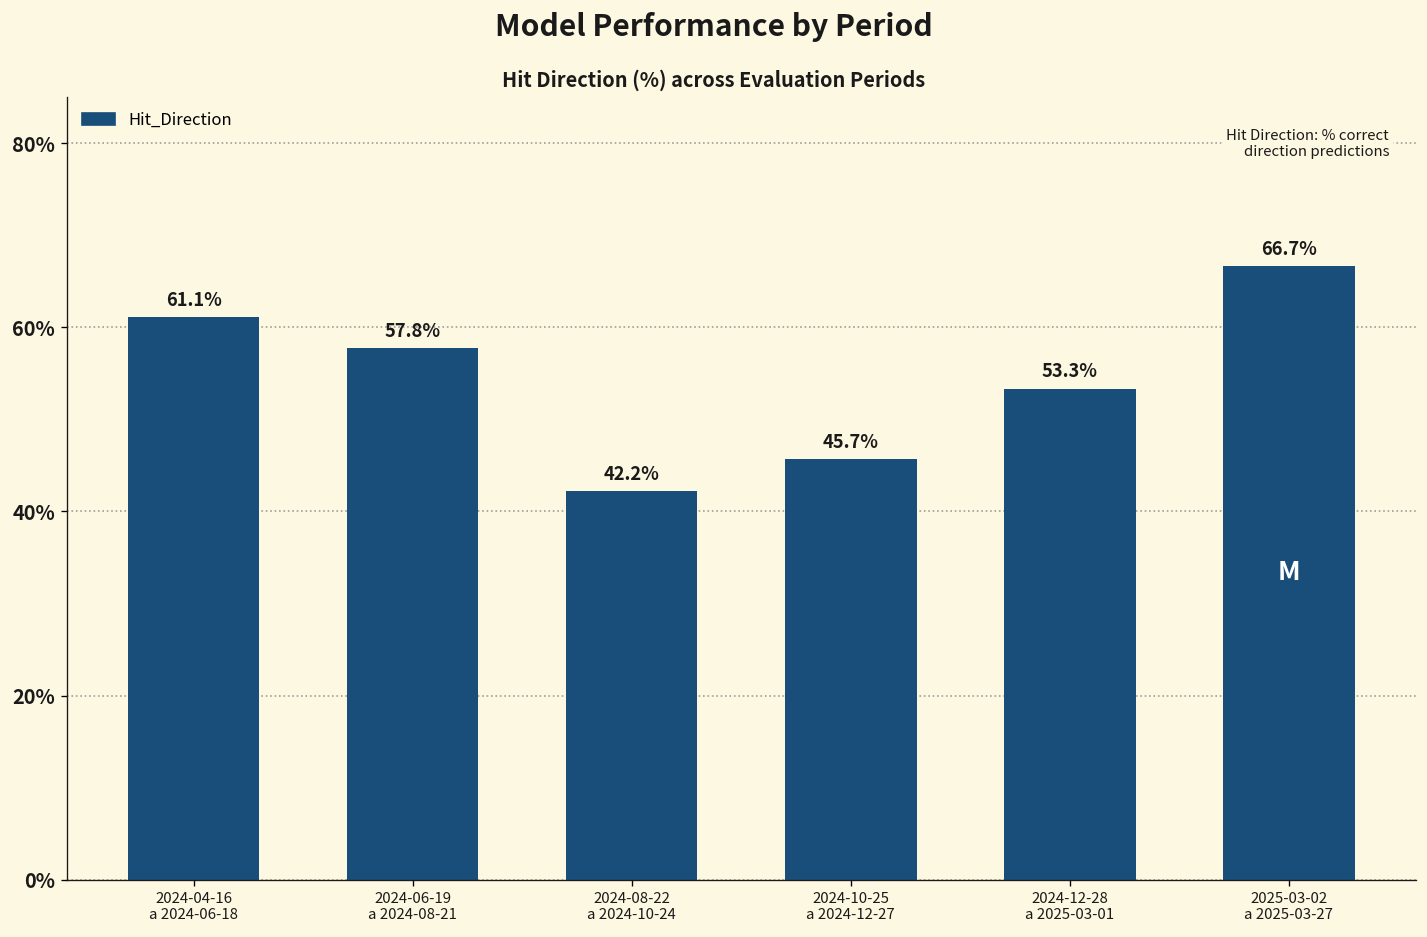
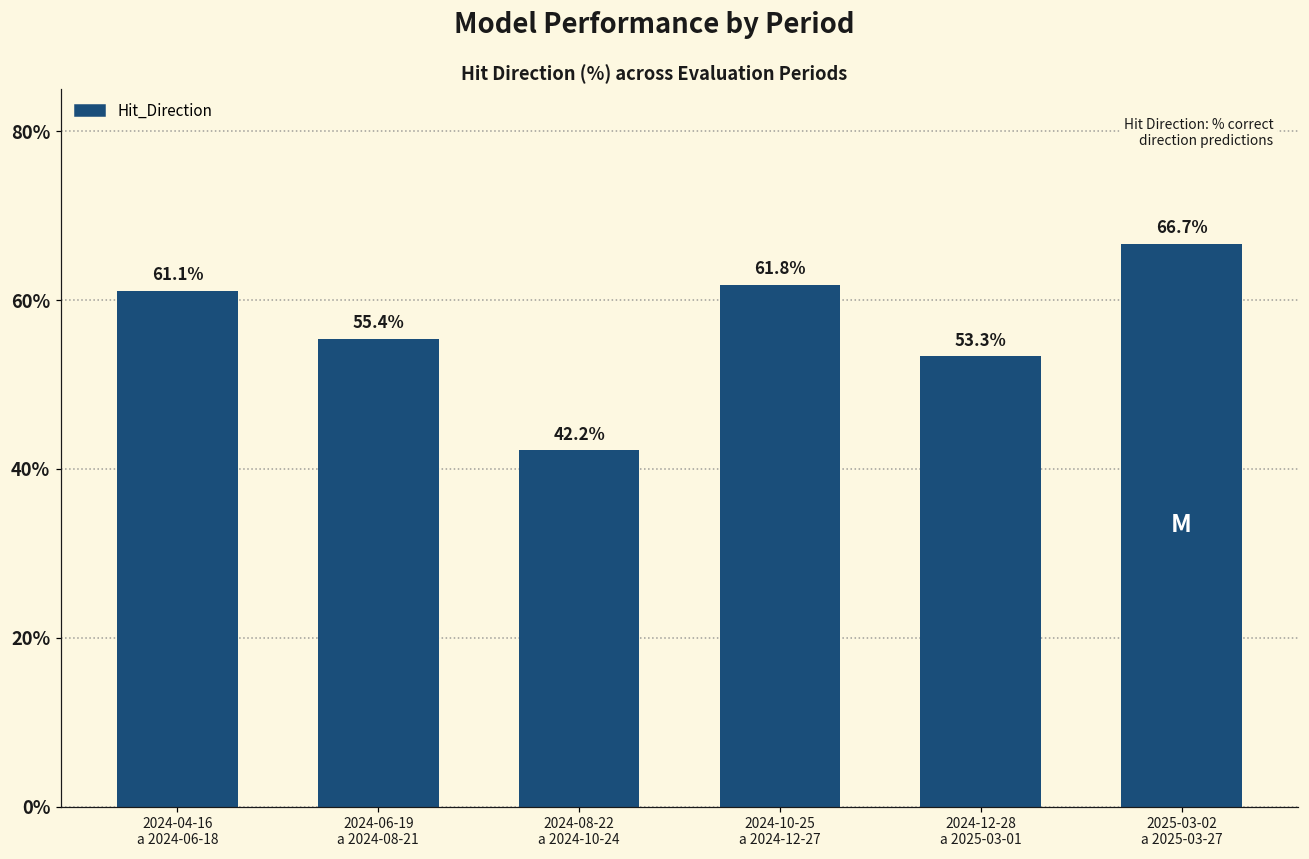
  {
    "2024-04-16 a 2024-06-18": "61.1%",
-   "2024-06-19 a 2024-08-21": "57.8%",
+   "2024-06-19 a 2024-08-21": "55.4%",
    "2024-08-22 a 2024-10-24": "42.2%",
-   "2024-10-25 a 2024-12-27": "45.7%",
+   "2024-10-25 a 2024-12-27": "61.8%",
    "2024-12-28 a 2025-03-01": "53.3%",
    "2025-03-02 a 2025-03-27": "66.7%"
  }
